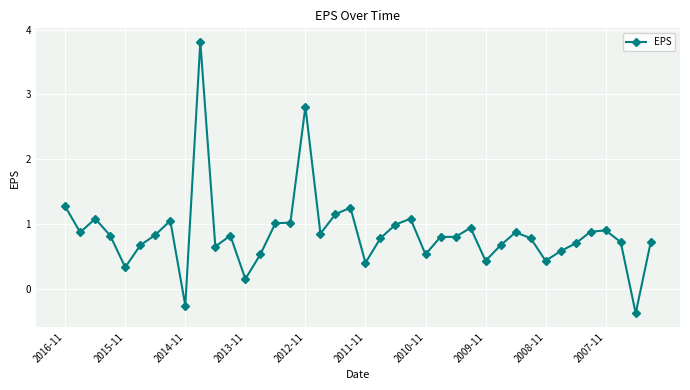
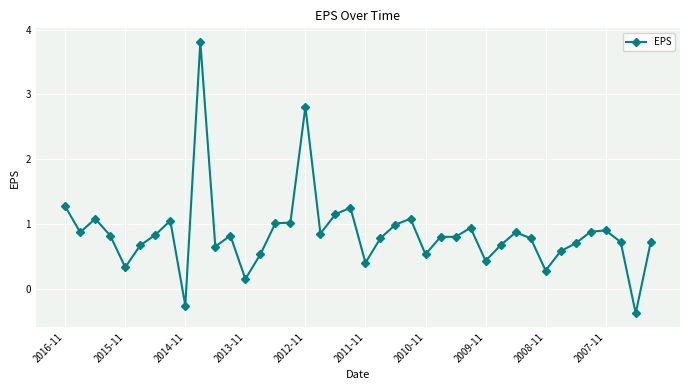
  {
    "2016-11": 1.3,
    "2015-11": 0.3,
    "2014-11": -0.3,
    "2013-11": 0.2,
    "2012-11": 2.8,
    "2011-11": 0.4,
    "2010-11": 0.5,
    "2009-11": 0.4,
-   "2008-11": 0.4,
+   "2008-11": 0.3,
    "2007-11": 0.9
  }
